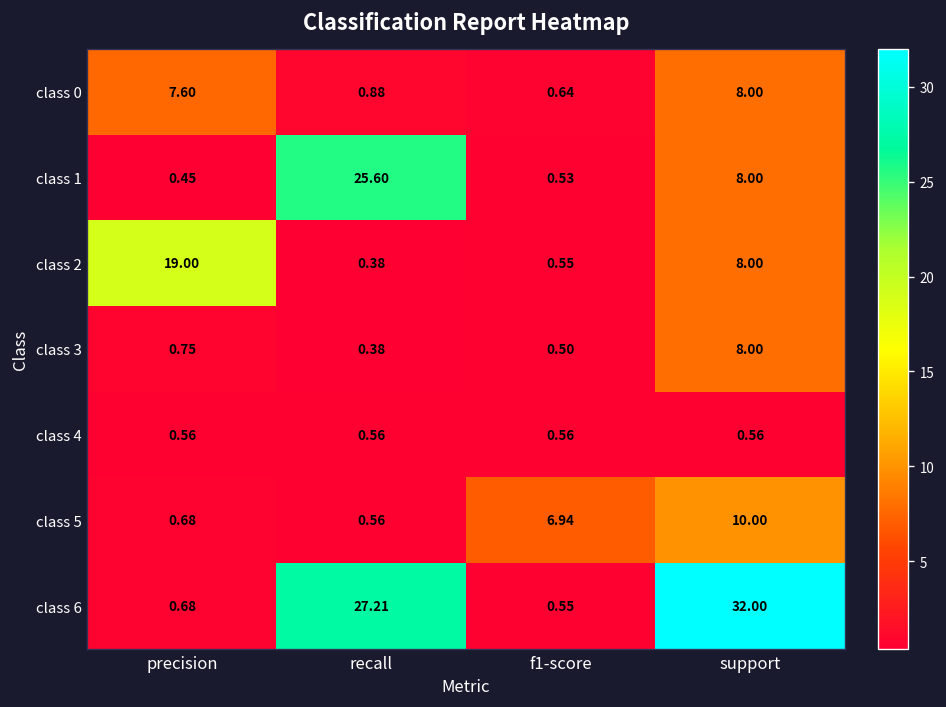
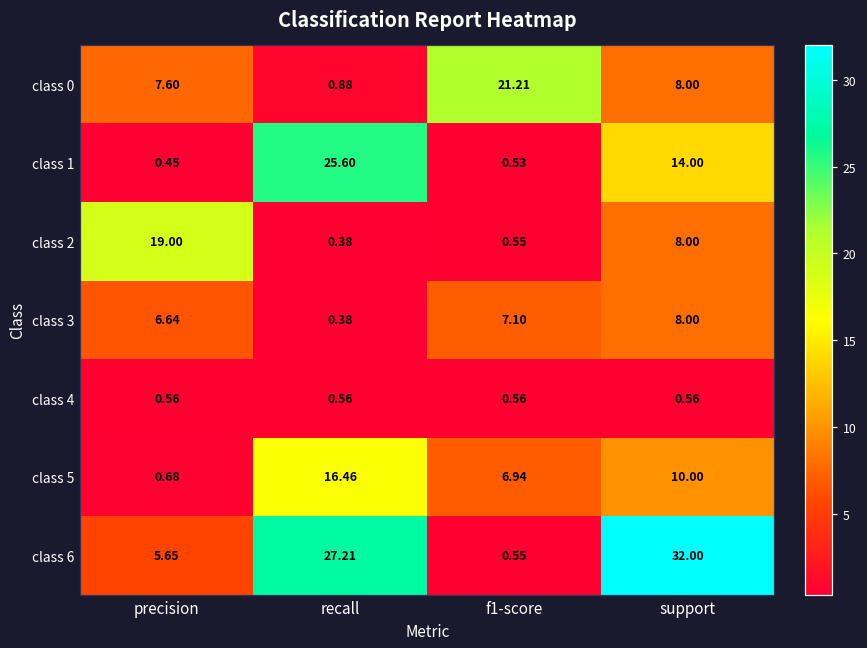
  {
    "class 0": {
      "precision": 7.60,
      "recall": 0.88,
-     "f1-score": 0.64,
+     "f1-score": 21.21,
      "support": 8.00
    },
    "class 1": {
      "precision": 0.45,
      "recall": 25.60,
      "f1-score": 0.53,
-     "support": 8.00
+     "support": 14.00
    },
    "class 2": {
      "precision": 19.00,
      "recall": 0.38,
      "f1-score": 0.55,
      "support": 8.00
    },
    "class 3": {
-     "precision": 0.75,
+     "precision": 6.64,
      "recall": 0.38,
-     "f1-score": 0.50,
+     "f1-score": 7.10,
      "support": 8.00
    },
    "class 4": {
      "precision": 0.56,
      "recall": 0.56,
      "f1-score": 0.56,
      "support": 0.56
    },
    "class 5": {
      "precision": 0.68,
-     "recall": 0.56,
+     "recall": 16.46,
      "f1-score": 6.94,
      "support": 10.00
    },
    "class 6": {
-     "precision": 0.68,
+     "precision": 5.65,
      "recall": 27.21,
      "f1-score": 0.55,
      "support": 32.00
    }
  }
